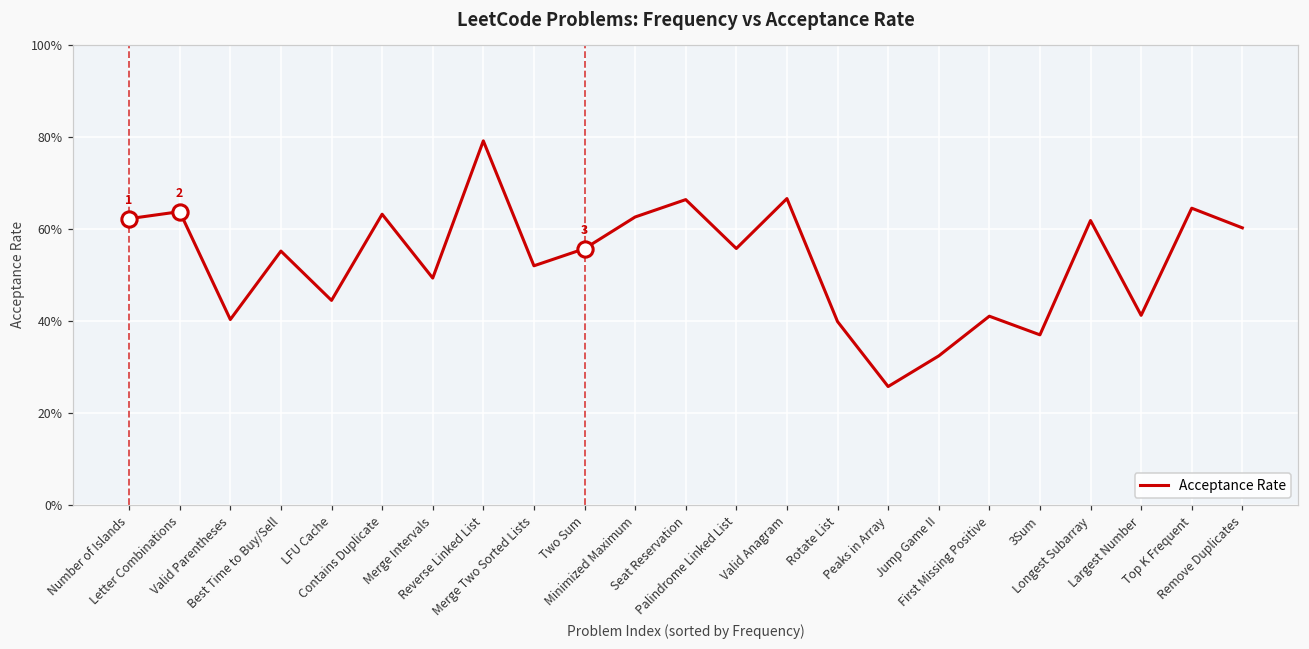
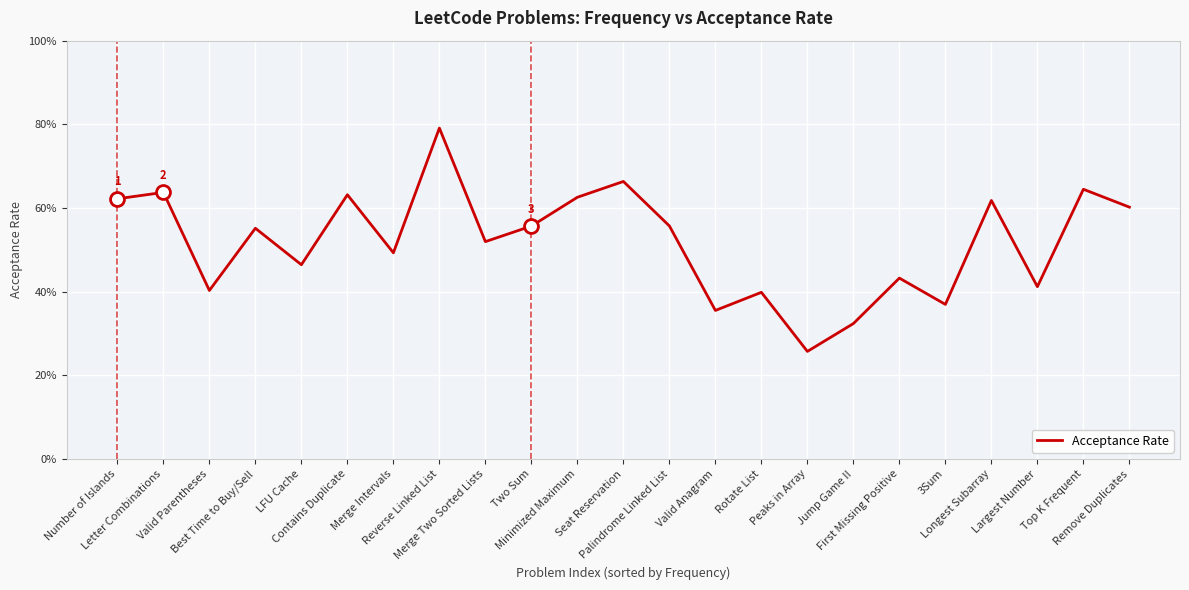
  {
    "Acceptance Rate": {
      "Valid Parentheses": "40%",
      "Best Time to Buy/Sell": "55%",
-     "LFU Cache": "44%",
+     "LFU Cache": "46%",
      "Contains Duplicate": "63%",
      "Merge Intervals": "49%",
      "Reverse Linked List": "79%",
      "Merge Two Sorted Lists": "52%",
      "Minimized Maximum": "63%",
      "Seat Reservation": "66%",
      "Palindrome Linked List": "56%",
-     "Valid Anagram": "67%",
+     "Valid Anagram": "36%",
      "Rotate List": "40%",
      "Peaks in Array": "26%",
      "Jump Game II": "32%",
-     "First Missing Positive": "41%",
+     "First Missing Positive": "43%",
      "3Sum": "37%",
      "Longest Subarray": "62%",
      "Largest Number": "41%",
      "Top K Frequent": "64%",
      "Remove Duplicates": "60%"
    }
  }
